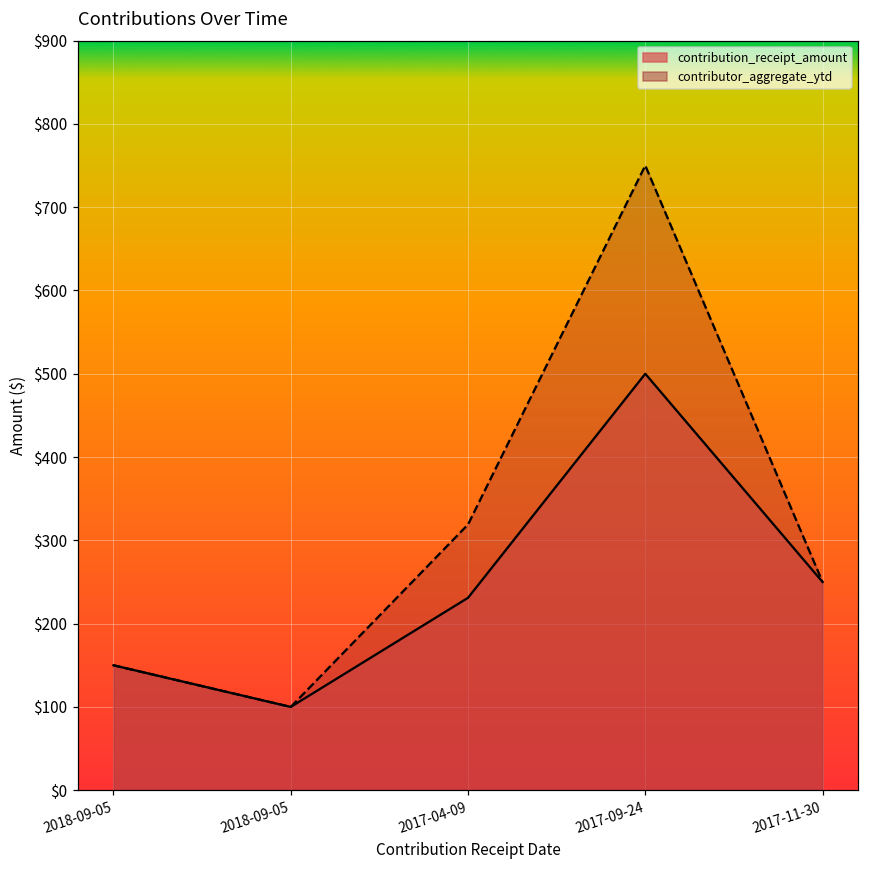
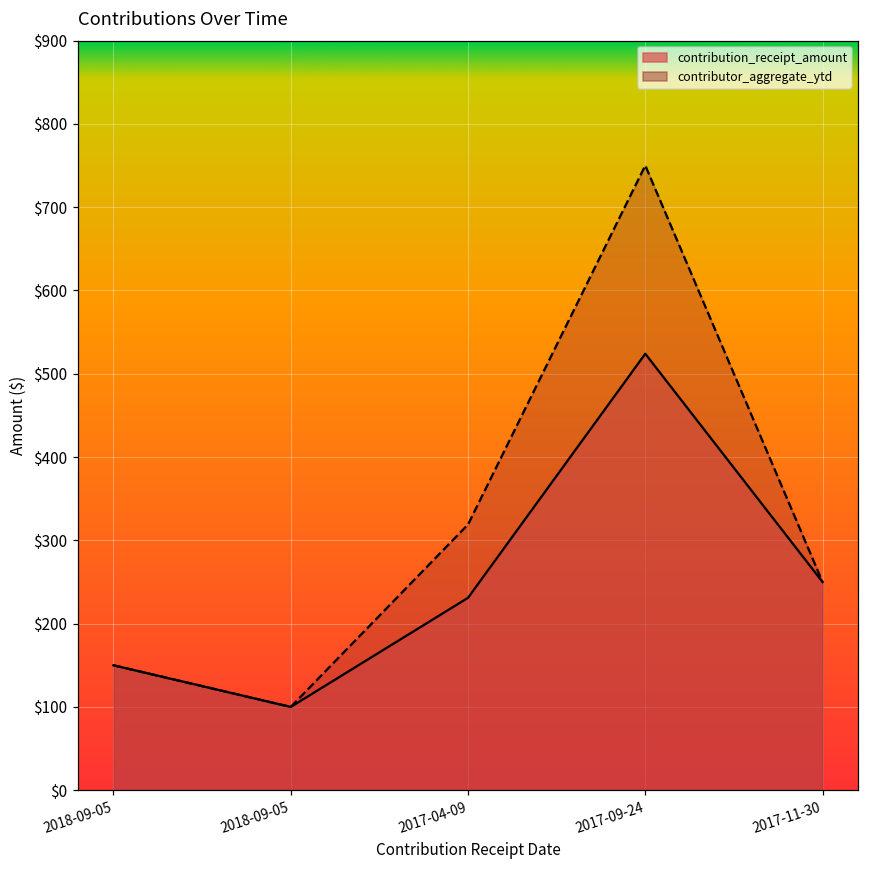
  {
    "contribution_receipt_amount": {
      "2017-04-09": "$230",
-     "2017-09-24": "$500"
+     "2017-09-24": "$520"
    },
    "contributor_aggregate_ytd": {
      "2017-04-09": "$320",
      "2017-09-24": "$750"
    }
  }
